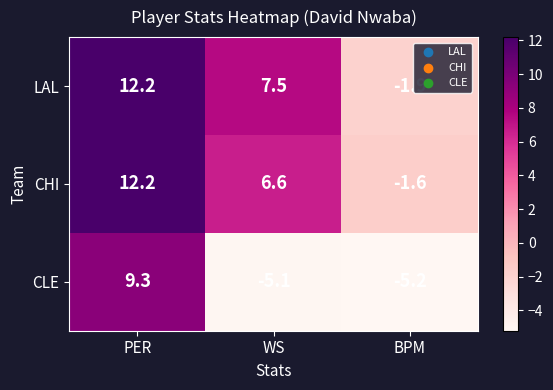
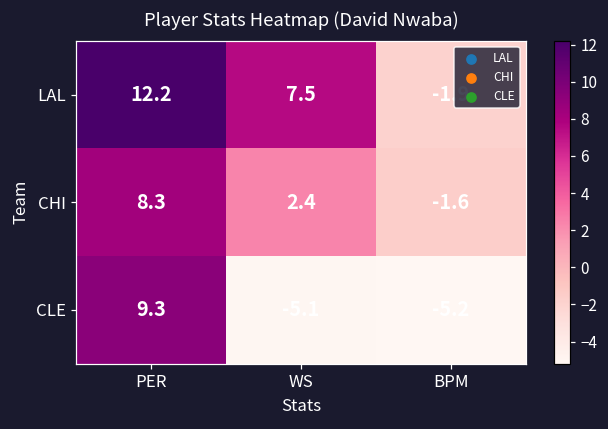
  {
    "LAL": {
      "PER": 12.2,
      "WS": 7.5
    },
    "CHI": {
-     "PER": 12.2,
-     "WS": 6.6,
+     "PER": 8.3,
+     "WS": 2.4,
      "BPM": -1.6
    },
    "CLE": {
      "PER": 9.3
    }
  }
